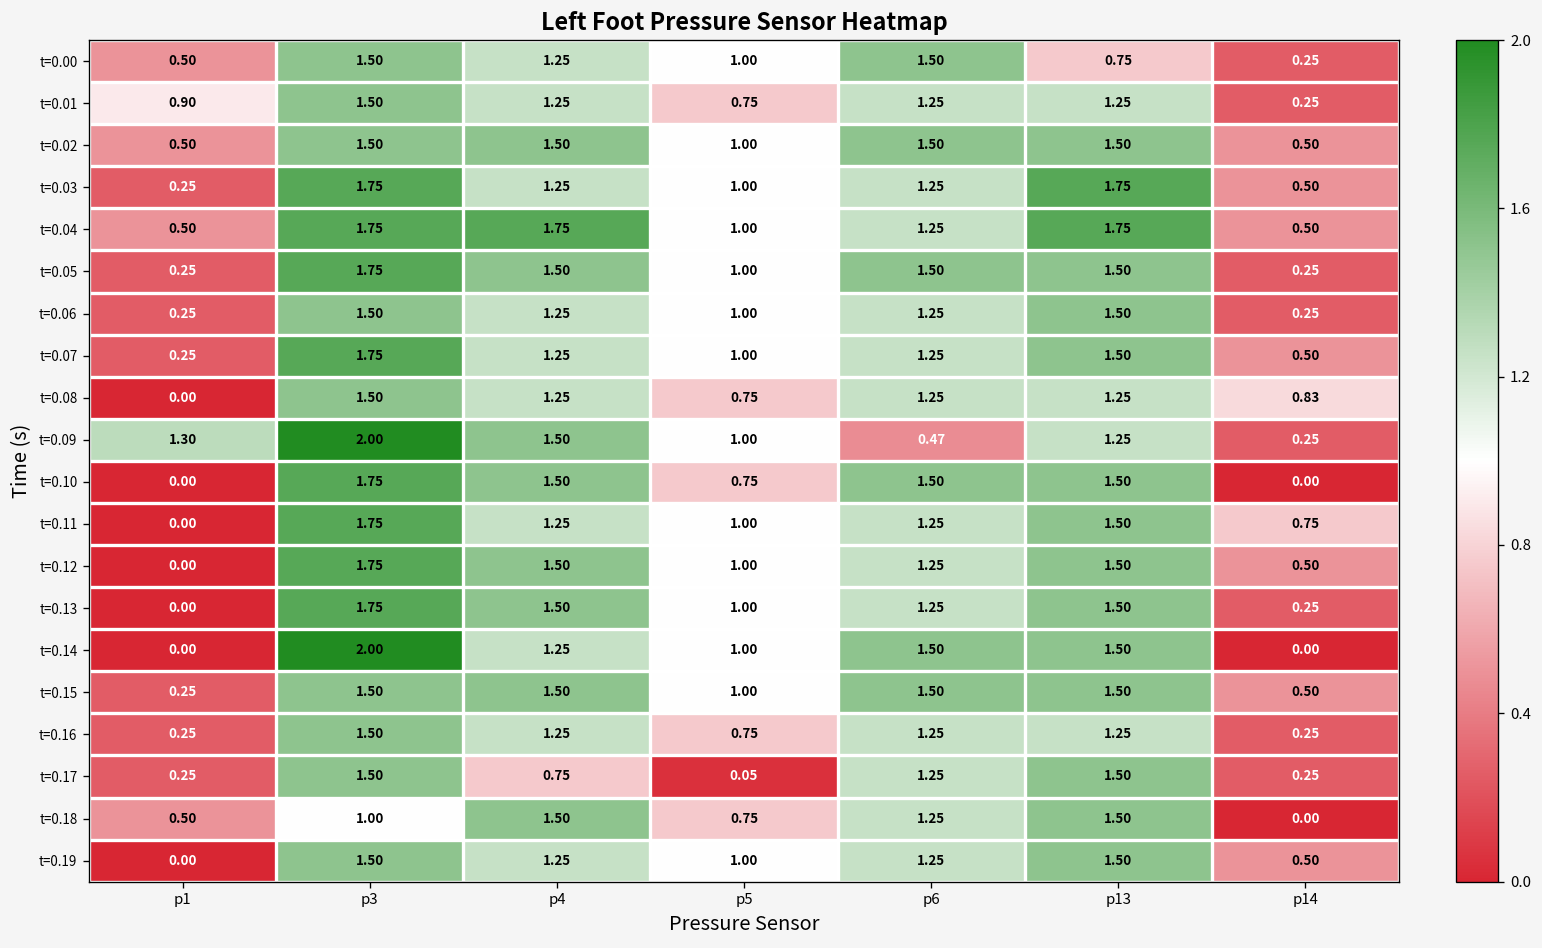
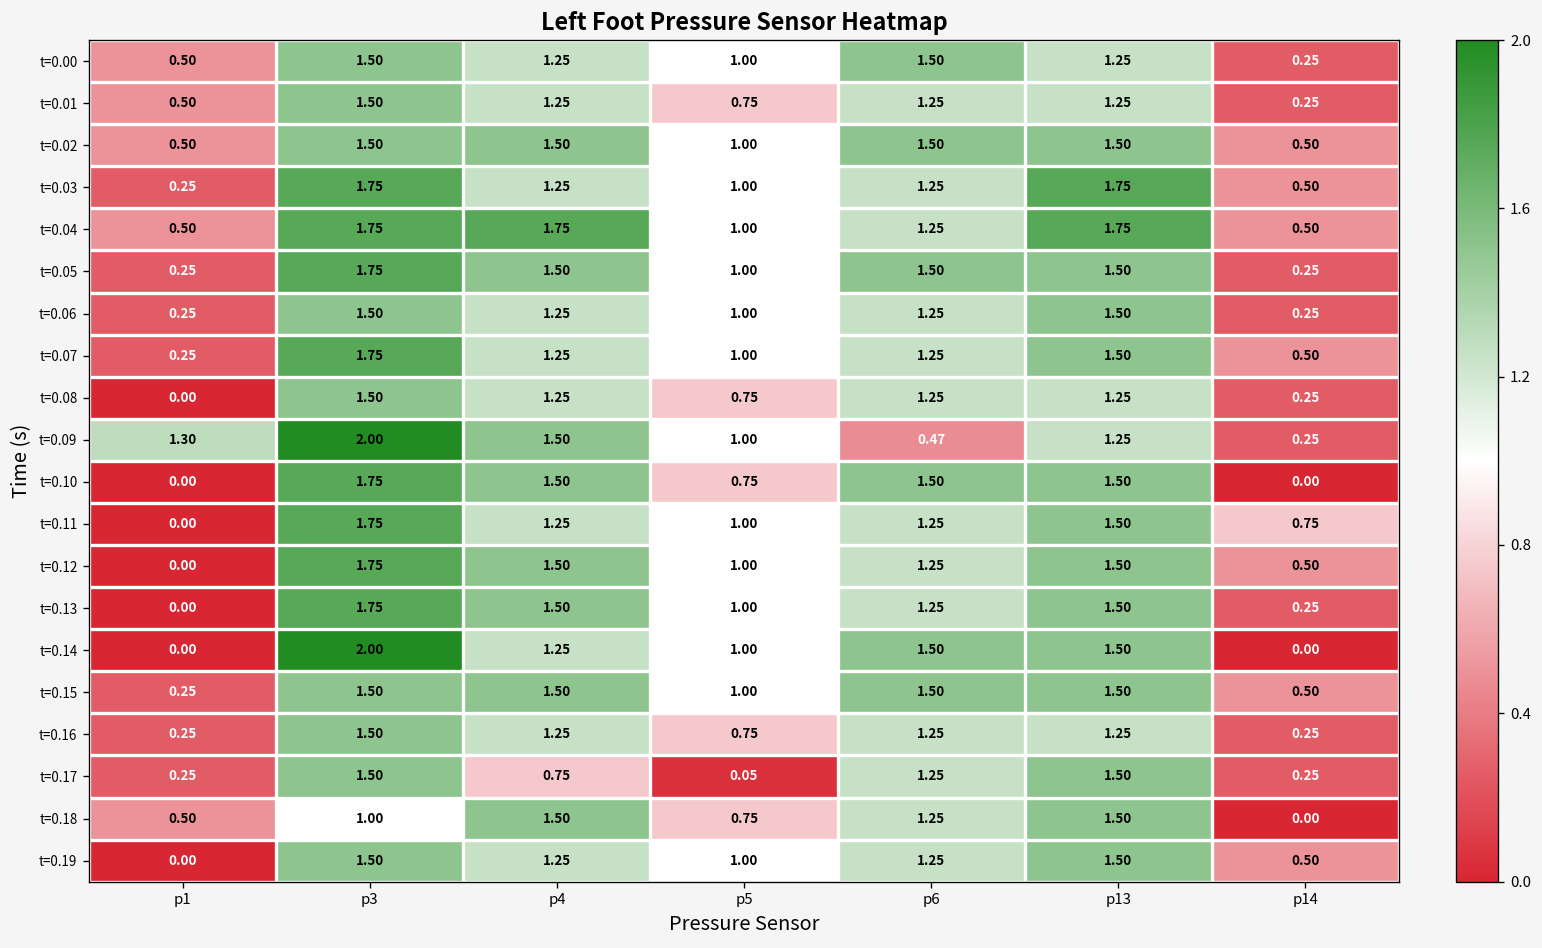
  {
    "t=0.00": {
      "p1": 0.50,
      "p3": 1.50,
      "p4": 1.25,
      "p5": 1.00,
      "p6": 1.50,
-     "p13": 0.75,
+     "p13": 1.25,
      "p14": 0.25
    },
    "t=0.01": {
-     "p1": 0.90,
+     "p1": 0.50,
      "p3": 1.50,
      "p4": 1.25,
      "p5": 0.75,
      "p6": 1.25,
      "p13": 1.25,
      "p14": 0.25
    },
    "t=0.02": {
      "p1": 0.50,
      "p3": 1.50,
      "p4": 1.50,
      "p5": 1.00,
      "p6": 1.50,
      "p13": 1.50,
      "p14": 0.50
    },
    "t=0.03": {
      "p1": 0.25,
      "p3": 1.75,
      "p4": 1.25,
      "p5": 1.00,
      "p6": 1.25,
      "p13": 1.75,
      "p14": 0.50
    },
    "t=0.04": {
      "p1": 0.50,
      "p3": 1.75,
      "p4": 1.75,
      "p5": 1.00,
      "p6": 1.25,
      "p13": 1.75,
      "p14": 0.50
    },
    "t=0.05": {
      "p1": 0.25,
      "p3": 1.75,
      "p4": 1.50,
      "p5": 1.00,
      "p6": 1.50,
      "p13": 1.50,
      "p14": 0.25
    },
    "t=0.06": {
      "p1": 0.25,
      "p3": 1.50,
      "p4": 1.25,
      "p5": 1.00,
      "p6": 1.25,
      "p13": 1.50,
      "p14": 0.25
    },
    "t=0.07": {
      "p1": 0.25,
      "p3": 1.75,
      "p4": 1.25,
      "p5": 1.00,
      "p6": 1.25,
      "p13": 1.50,
      "p14": 0.50
    },
    "t=0.08": {
      "p1": 0.00,
      "p3": 1.50,
      "p4": 1.25,
      "p5": 0.75,
      "p6": 1.25,
      "p13": 1.25,
-     "p14": 0.83
+     "p14": 0.25
    },
    "t=0.09": {
      "p1": 1.30,
      "p3": 2.00,
      "p4": 1.50,
      "p5": 1.00,
      "p6": 0.47,
      "p13": 1.25,
      "p14": 0.25
    },
    "t=0.10": {
      "p1": 0.00,
      "p3": 1.75,
      "p4": 1.50,
      "p5": 0.75,
      "p6": 1.50,
      "p13": 1.50,
      "p14": 0.00
    },
    "t=0.11": {
      "p1": 0.00,
      "p3": 1.75,
      "p4": 1.25,
      "p5": 1.00,
      "p6": 1.25,
      "p13": 1.50,
      "p14": 0.75
    },
    "t=0.12": {
      "p1": 0.00,
      "p3": 1.75,
      "p4": 1.50,
      "p5": 1.00,
      "p6": 1.25,
      "p13": 1.50,
      "p14": 0.50
    },
    "t=0.13": {
      "p1": 0.00,
      "p3": 1.75,
      "p4": 1.50,
      "p5": 1.00,
      "p6": 1.25,
      "p13": 1.50,
      "p14": 0.25
    },
    "t=0.14": {
      "p1": 0.00,
      "p3": 2.00,
      "p4": 1.25,
      "p5": 1.00,
      "p6": 1.50,
      "p13": 1.50,
      "p14": 0.00
    },
    "t=0.15": {
      "p1": 0.25,
      "p3": 1.50,
      "p4": 1.50,
      "p5": 1.00,
      "p6": 1.50,
      "p13": 1.50,
      "p14": 0.50
    },
    "t=0.16": {
      "p1": 0.25,
      "p3": 1.50,
      "p4": 1.25,
      "p5": 0.75,
      "p6": 1.25,
      "p13": 1.25,
      "p14": 0.25
    },
    "t=0.17": {
      "p1": 0.25,
      "p3": 1.50,
      "p4": 0.75,
      "p5": 0.05,
      "p6": 1.25,
      "p13": 1.50,
      "p14": 0.25
    },
    "t=0.18": {
      "p1": 0.50,
      "p3": 1.00,
      "p4": 1.50,
      "p5": 0.75,
      "p6": 1.25,
      "p13": 1.50,
      "p14": 0.00
    },
    "t=0.19": {
      "p1": 0.00,
      "p3": 1.50,
      "p4": 1.25,
      "p5": 1.00,
      "p6": 1.25,
      "p13": 1.50,
      "p14": 0.50
    }
  }
